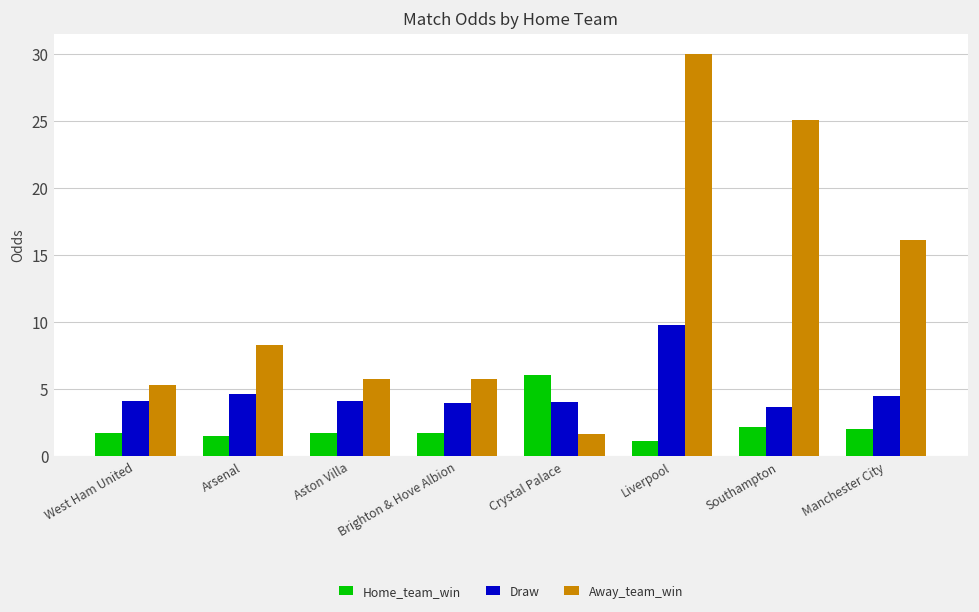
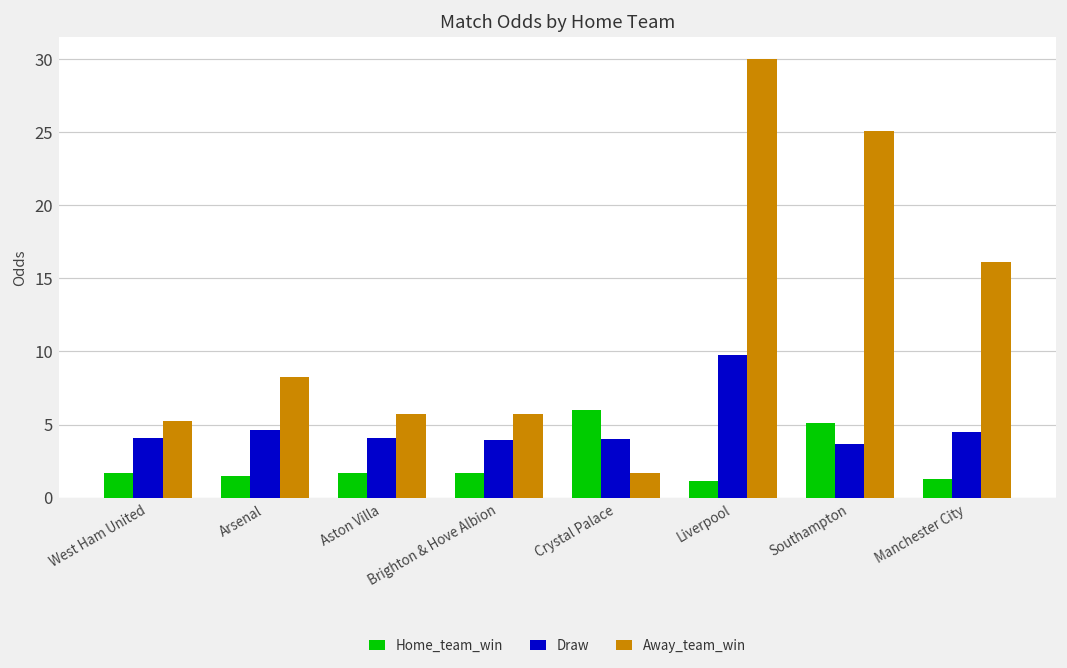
  {
    "Home_team_win": {
      "West Ham United": 1.7,
      "Arsenal": 1.5,
      "Aston Villa": 1.7,
      "Brighton & Hove Albion": 1.7,
      "Crystal Palace": 6.0,
      "Liverpool": 1.1,
-     "Southampton": 2.2,
-     "Manchester City": 2.0
+     "Southampton": 5.1,
+     "Manchester City": 1.3
    },
    "Draw": {
      "West Ham United": 4.1,
      "Arsenal": 4.6,
      "Aston Villa": 4.1,
      "Brighton & Hove Albion": 4.0,
      "Crystal Palace": 4.0,
      "Liverpool": 9.8,
      "Southampton": 3.7,
      "Manchester City": 4.5
    },
    "Away_team_win": {
      "West Ham United": 5.3,
      "Arsenal": 8.3,
      "Aston Villa": 5.8,
      "Brighton & Hove Albion": 5.8,
      "Crystal Palace": 1.7,
      "Liverpool": 30.0,
      "Southampton": 25.1,
      "Manchester City": 16.1
    }
  }
